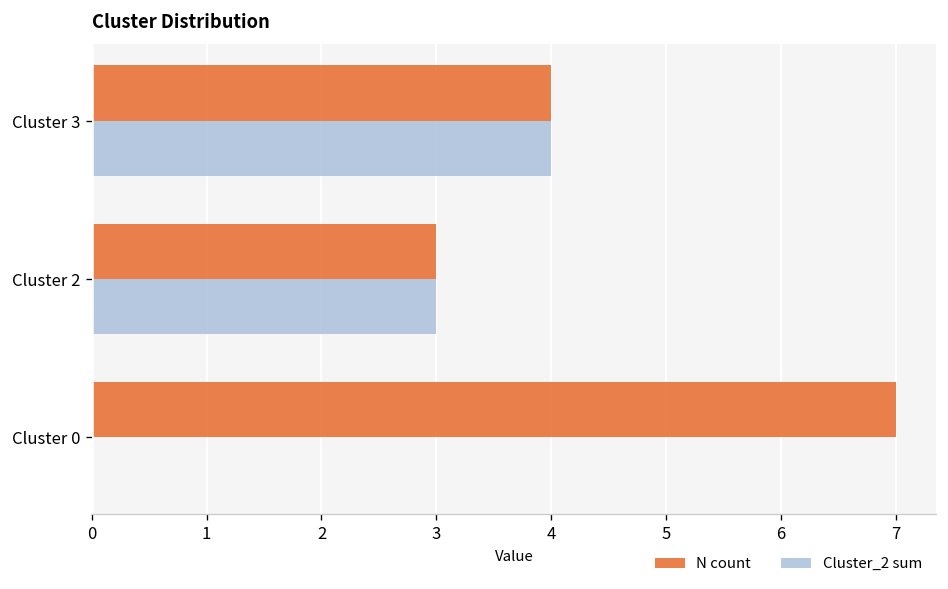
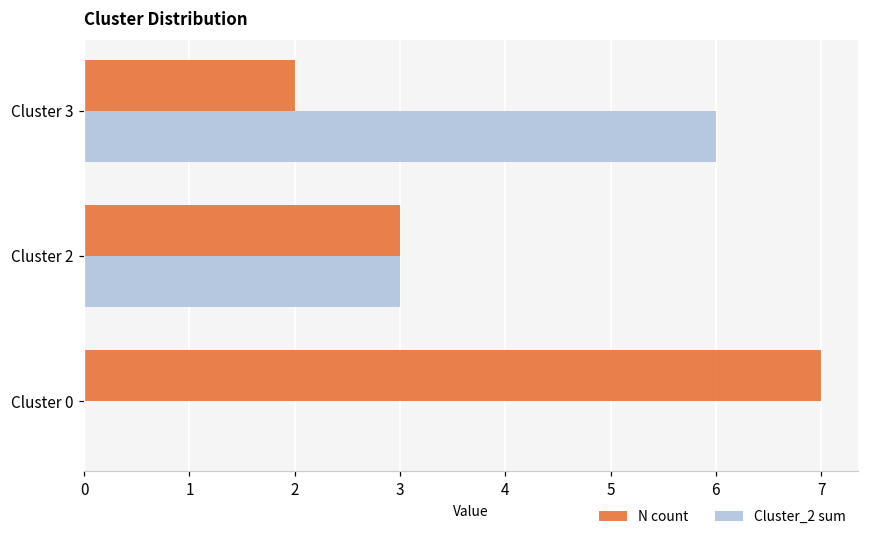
  {
    "N count": {
-     "Cluster 3": 4,
+     "Cluster 3": 2,
      "Cluster 2": 3,
      "Cluster 0": 7
    },
    "Cluster_2 sum": {
-     "Cluster 3": 4,
+     "Cluster 3": 6,
      "Cluster 2": 3,
      "Cluster 0": 0
    }
  }
